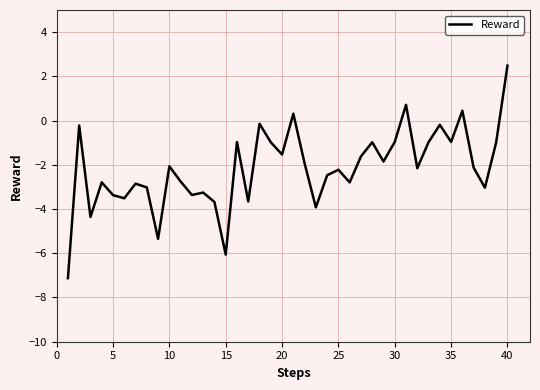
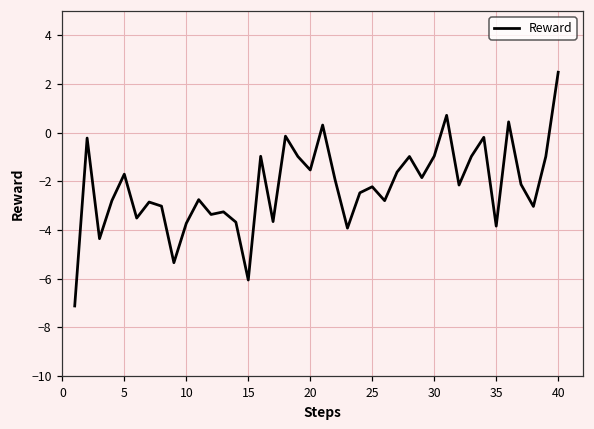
  {
-   "5": -3.4,
-   "10": -2.1,
+   "5": -1.7,
+   "10": -3.7,
    "15": -6.1,
    "20": -1.5,
    "25": -2.2,
    "30": -1.0,
-   "35": -1.0,
+   "35": -3.8,
    "40": 2.5
  }
